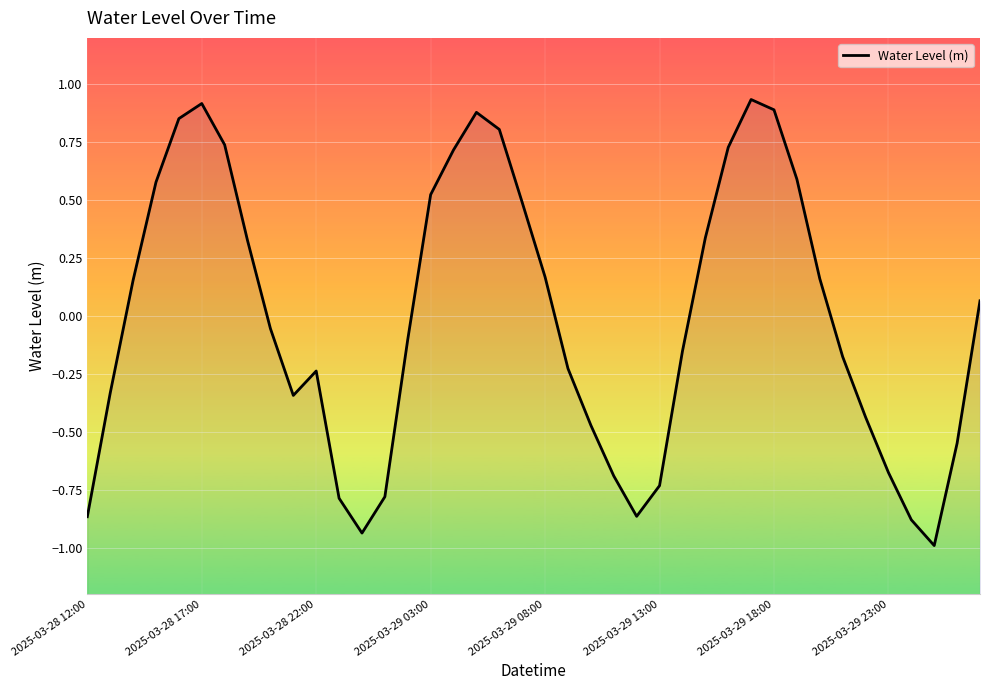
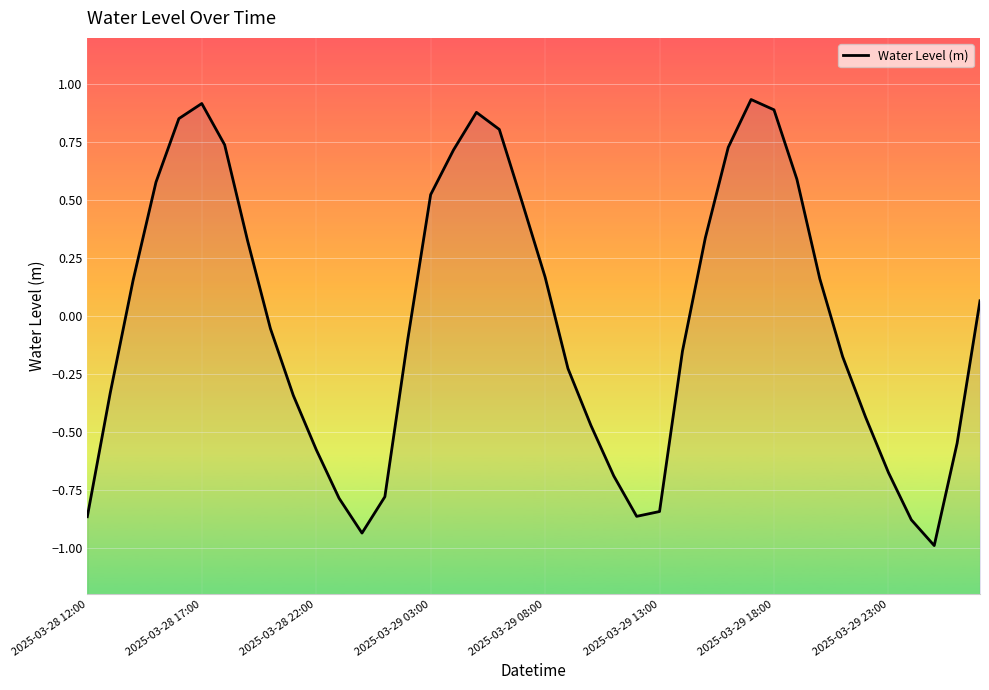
  {
    "2025-03-28 12:00": -0.87,
    "2025-03-28 17:00": 0.92,
-   "2025-03-28 22:00": -0.24,
+   "2025-03-28 22:00": -0.58,
    "2025-03-29 03:00": 0.52,
    "2025-03-29 08:00": 0.17,
-   "2025-03-29 13:00": -0.73,
+   "2025-03-29 13:00": -0.84,
    "2025-03-29 18:00": 0.89,
    "2025-03-29 23:00": -0.68
  }
